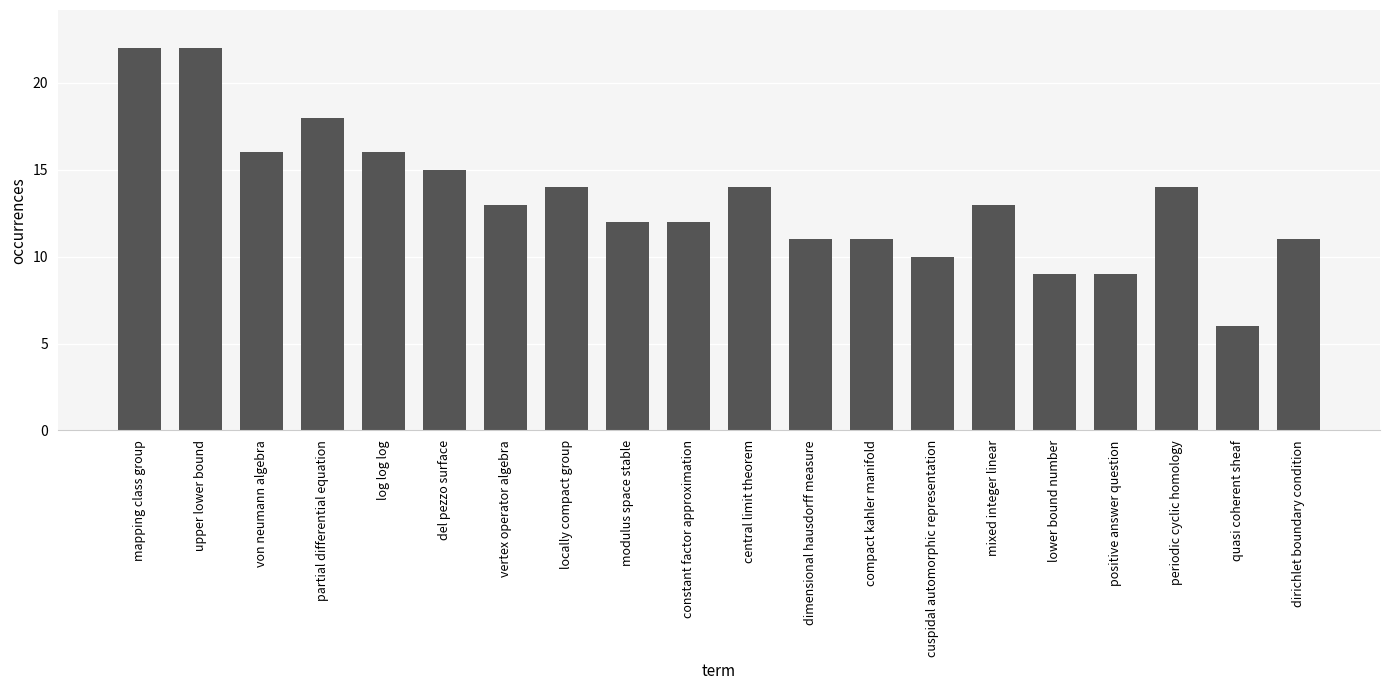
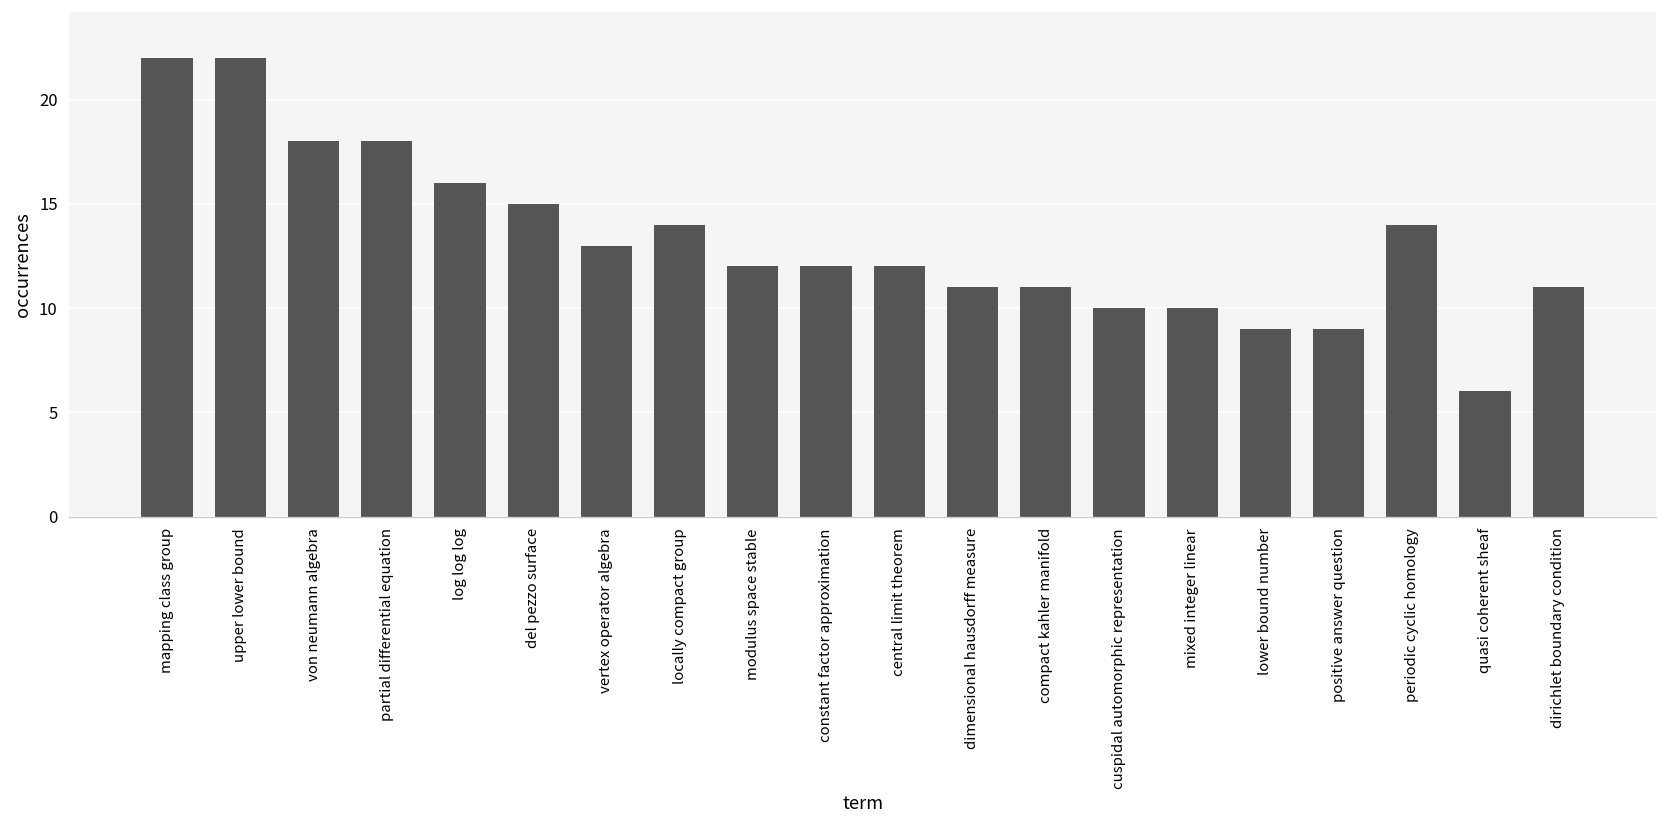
  {
    "mapping class group": 22,
    "upper lower bound": 22,
-   "von neumann algebra": 16,
+   "von neumann algebra": 18,
    "partial differential equation": 18,
    "log log log": 16,
    "del pezzo surface": 15,
    "vertex operator algebra": 13,
    "locally compact group": 14,
    "modulus space stable": 12,
    "constant factor approximation": 12,
-   "central limit theorem": 14,
+   "central limit theorem": 12,
    "dimensional hausdorff measure": 11,
    "compact kahler manifold": 11,
    "cuspidal automorphic representation": 10,
-   "mixed integer linear": 13,
+   "mixed integer linear": 10,
    "lower bound number": 9,
    "positive answer question": 9,
    "periodic cyclic homology": 14,
    "quasi coherent sheaf": 6,
    "dirichlet boundary condition": 11
  }
